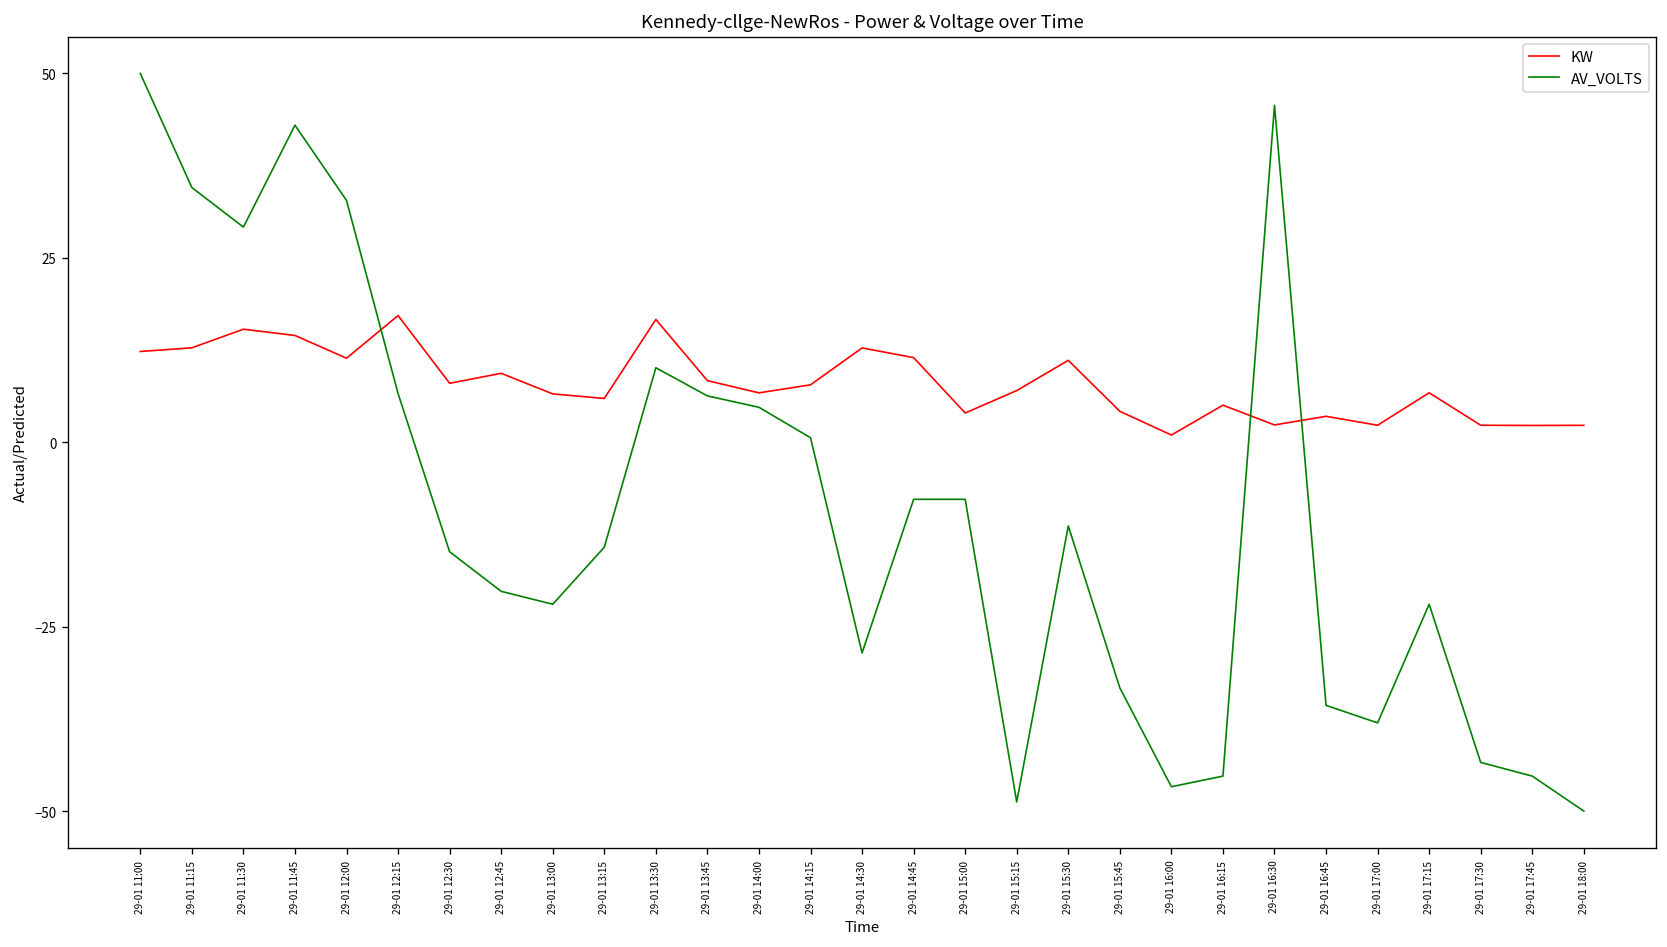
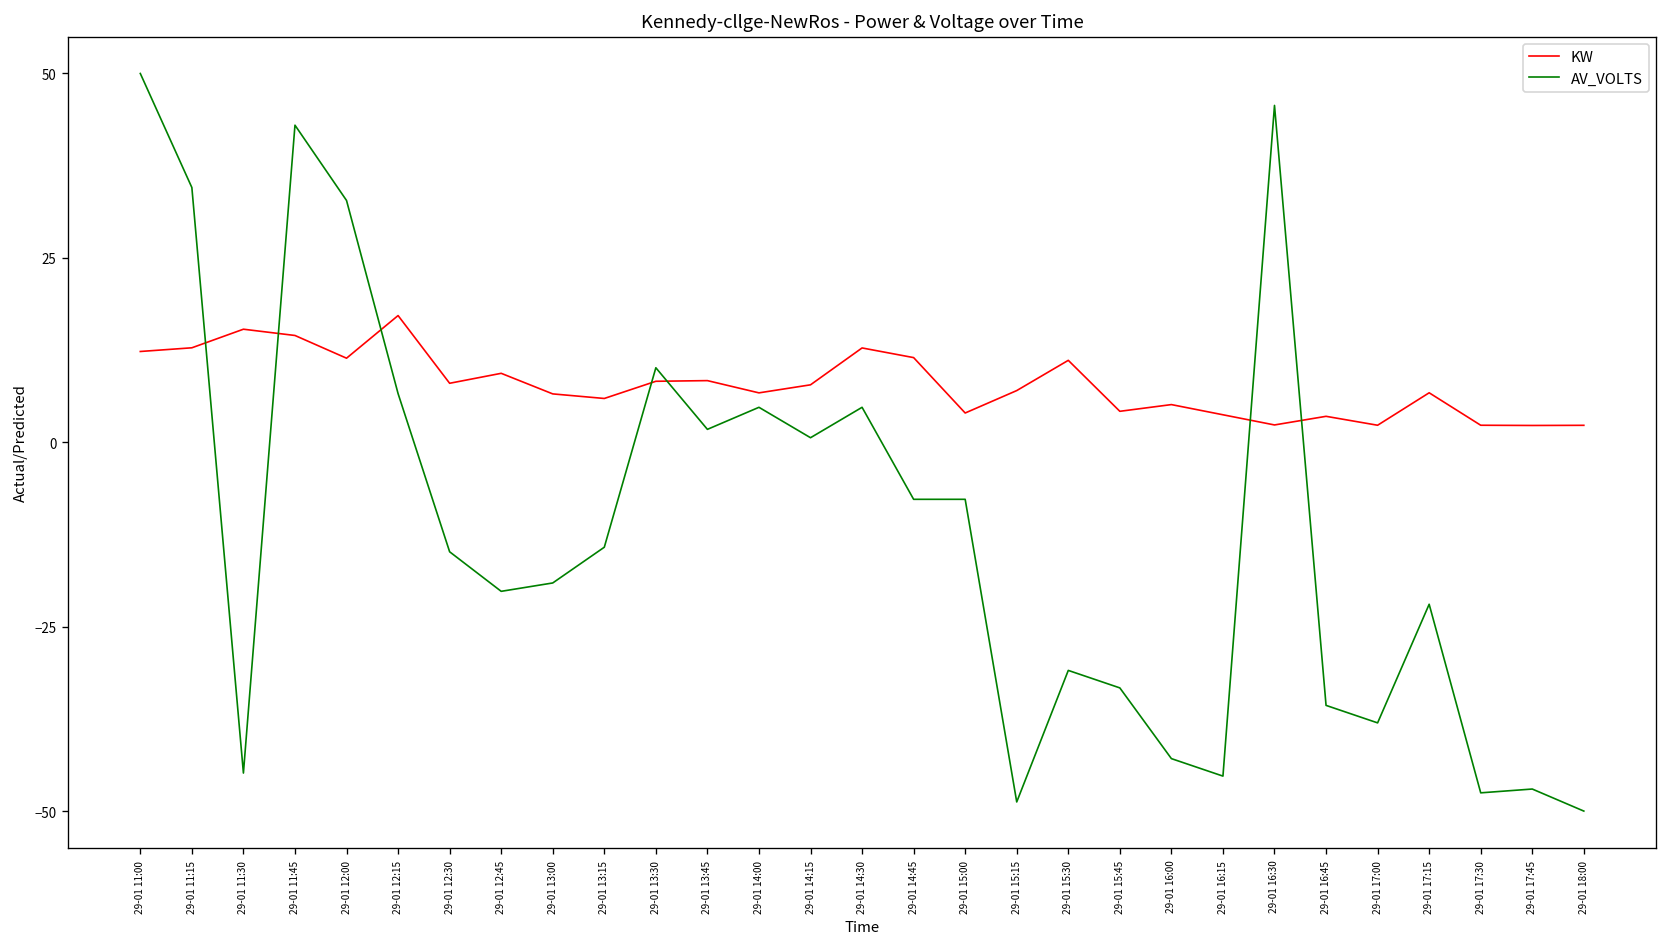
  {
    "KW": {
      "29-01 11:00": 12,
      "29-01 11:15": 13,
      "29-01 11:30": 15,
      "29-01 11:45": 14,
      "29-01 12:00": 11,
      "29-01 12:15": 17,
      "29-01 12:30": 8,
      "29-01 12:45": 9,
      "29-01 13:00": 7,
      "29-01 13:15": 6,
-     "29-01 13:30": 17,
+     "29-01 13:30": 8,
      "29-01 13:45": 8,
      "29-01 14:00": 7,
      "29-01 14:15": 8,
      "29-01 14:30": 13,
      "29-01 14:45": 11,
      "29-01 15:00": 4,
      "29-01 15:15": 7,
      "29-01 15:30": 11,
      "29-01 15:45": 4,
-     "29-01 16:00": 1,
-     "29-01 16:15": 5,
+     "29-01 16:00": 5,
+     "29-01 16:15": 4,
      "29-01 16:30": 2,
      "29-01 16:45": 4,
      "29-01 17:00": 2,
      "29-01 17:15": 7,
      "29-01 17:30": 2,
      "29-01 17:45": 2,
      "29-01 18:00": 2
    },
    "AV_VOLTS": {
      "29-01 11:00": 50,
      "29-01 11:15": 35,
-     "29-01 11:30": 29,
+     "29-01 11:30": -45,
      "29-01 11:45": 43,
      "29-01 12:00": 33,
      "29-01 12:15": 7,
      "29-01 12:30": -15,
      "29-01 12:45": -20,
-     "29-01 13:00": -22,
+     "29-01 13:00": -19,
      "29-01 13:15": -14,
      "29-01 13:30": 10,
-     "29-01 13:45": 6,
+     "29-01 13:45": 2,
      "29-01 14:00": 5,
      "29-01 14:15": 1,
-     "29-01 14:30": -29,
+     "29-01 14:30": 5,
      "29-01 14:45": -8,
      "29-01 15:00": -8,
      "29-01 15:15": -49,
-     "29-01 15:30": -11,
+     "29-01 15:30": -31,
      "29-01 15:45": -33,
-     "29-01 16:00": -47,
+     "29-01 16:00": -43,
      "29-01 16:15": -45,
      "29-01 16:30": 46,
      "29-01 16:45": -36,
      "29-01 17:00": -38,
      "29-01 17:15": -22,
-     "29-01 17:30": -43,
-     "29-01 17:45": -45,
+     "29-01 17:30": -48,
+     "29-01 17:45": -47,
      "29-01 18:00": -50
    }
  }
